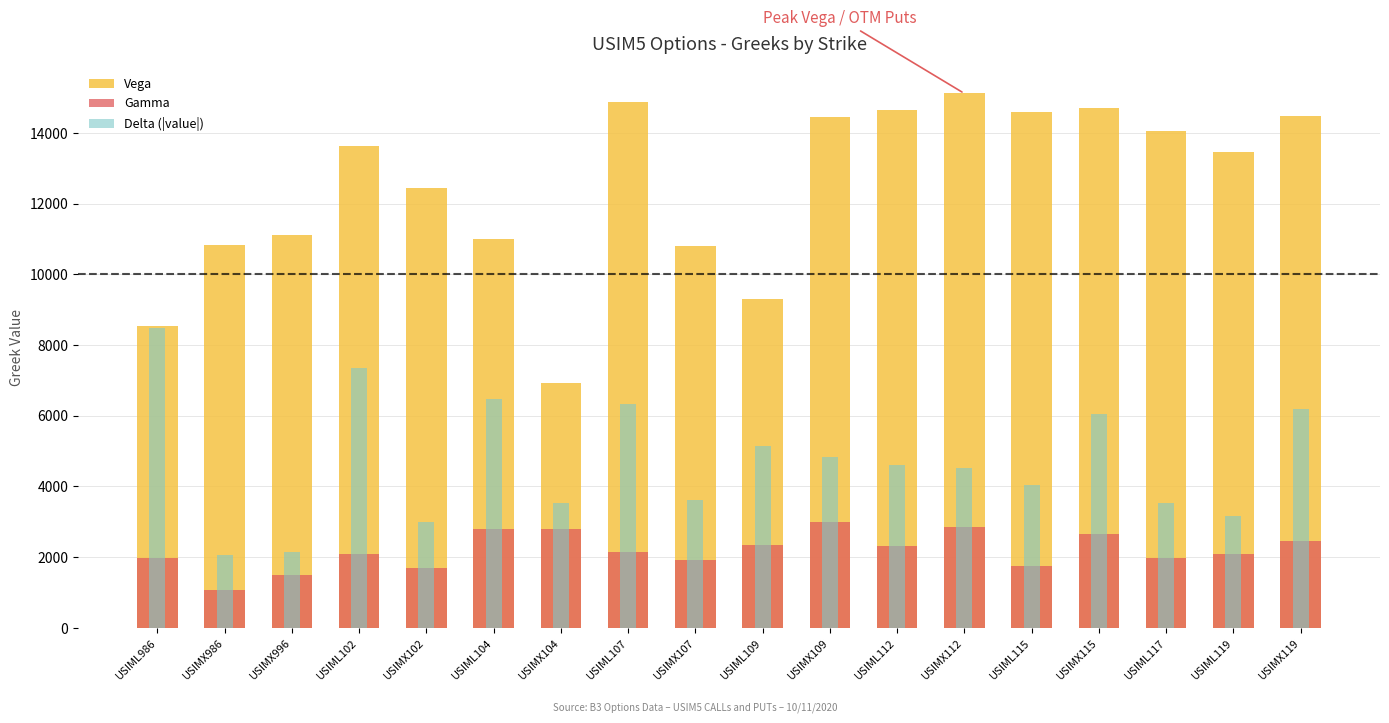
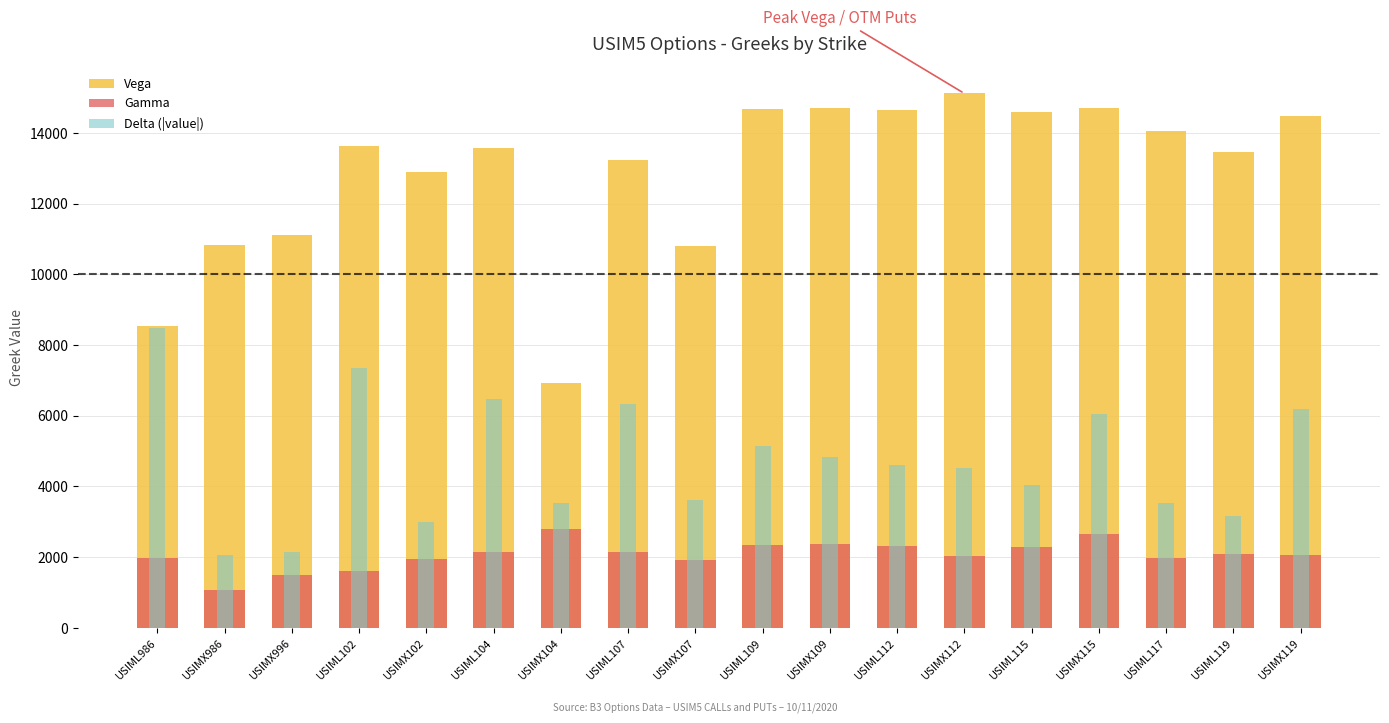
  {
    "Vega": {
      "USIML986": 8600,
      "USIMX986": 10800,
      "USIMX996": 11100,
      "USIML102": 13600,
-     "USIMX102": 12400,
-     "USIML104": 11000,
+     "USIMX102": 12900,
+     "USIML104": 13600,
      "USIMX104": 6900,
-     "USIML107": 14900,
+     "USIML107": 13200,
      "USIMX107": 10800,
-     "USIML109": 9300,
-     "USIMX109": 14500,
+     "USIML109": 14700,
+     "USIMX109": 14700,
      "USIML112": 14700,
      "USIMX112": 15100,
      "USIML115": 14600,
      "USIMX115": 14700,
      "USIML117": 14000,
      "USIML119": 13500,
      "USIMX119": 14500
    },
    "Gamma": {
-     "USIML102": 2100,
-     "USIMX102": 1700,
-     "USIML104": 2800,
-     "USIMX109": 3000,
-     "USIMX112": 2800,
-     "USIML115": 1800,
-     "USIMX119": 2500
+     "USIML102": 1600,
+     "USIMX102": 2000,
+     "USIML104": 2100,
+     "USIMX109": 2400,
+     "USIMX112": 2000,
+     "USIML115": 2300,
+     "USIMX119": 2100
    }
  }
